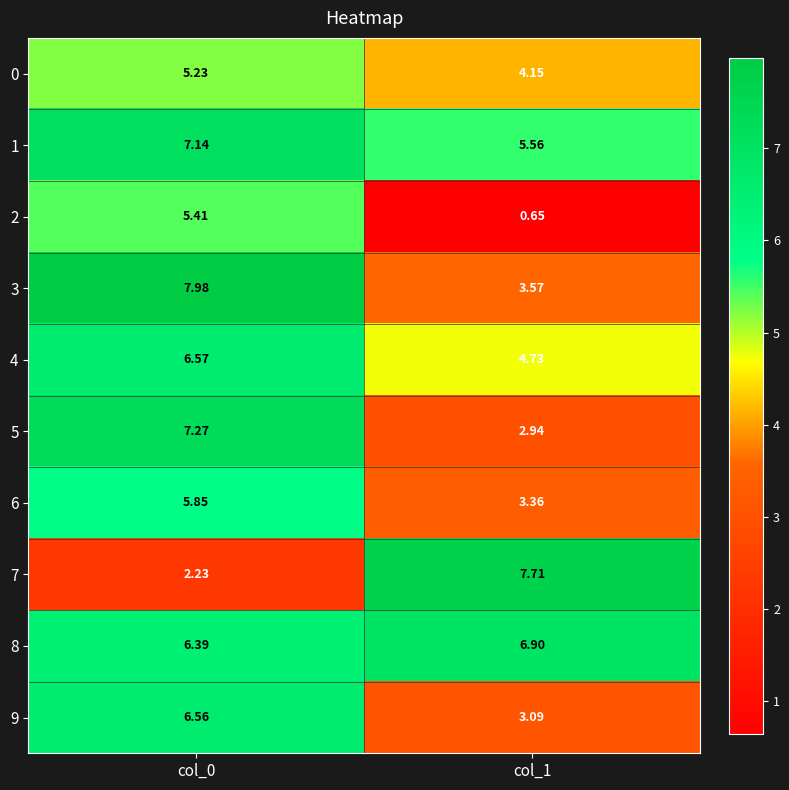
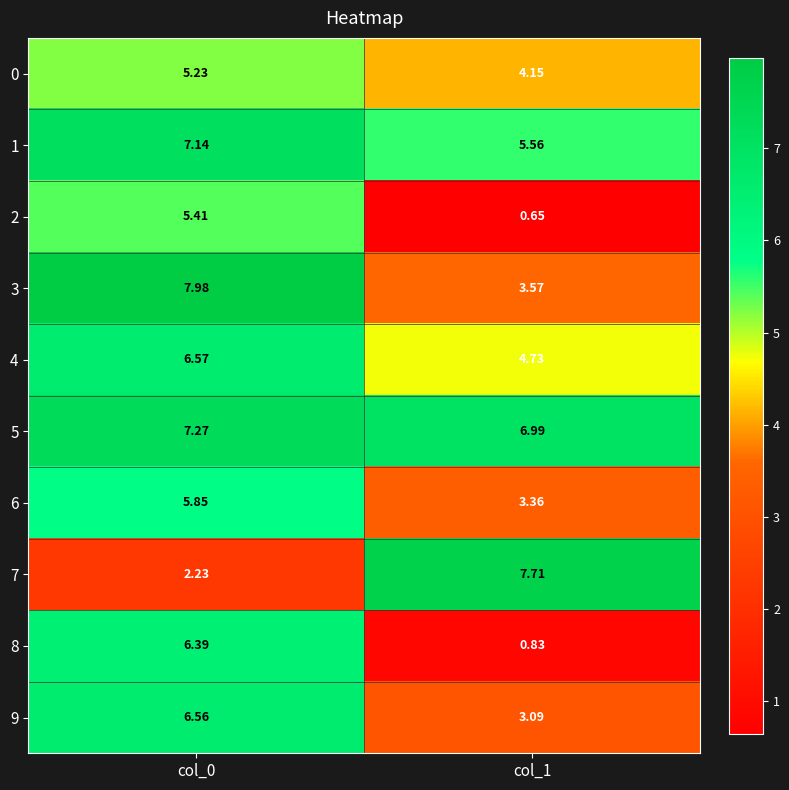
  {
    "0": {
      "col_0": 5.23,
      "col_1": 4.15
    },
    "1": {
      "col_0": 7.14,
      "col_1": 5.56
    },
    "2": {
      "col_0": 5.41,
      "col_1": 0.65
    },
    "3": {
      "col_0": 7.98,
      "col_1": 3.57
    },
    "4": {
      "col_0": 6.57,
      "col_1": 4.73
    },
    "5": {
      "col_0": 7.27,
-     "col_1": 2.94
+     "col_1": 6.99
    },
    "6": {
      "col_0": 5.85,
      "col_1": 3.36
    },
    "7": {
      "col_0": 2.23,
      "col_1": 7.71
    },
    "8": {
      "col_0": 6.39,
-     "col_1": 6.90
+     "col_1": 0.83
    },
    "9": {
      "col_0": 6.56,
      "col_1": 3.09
    }
  }
